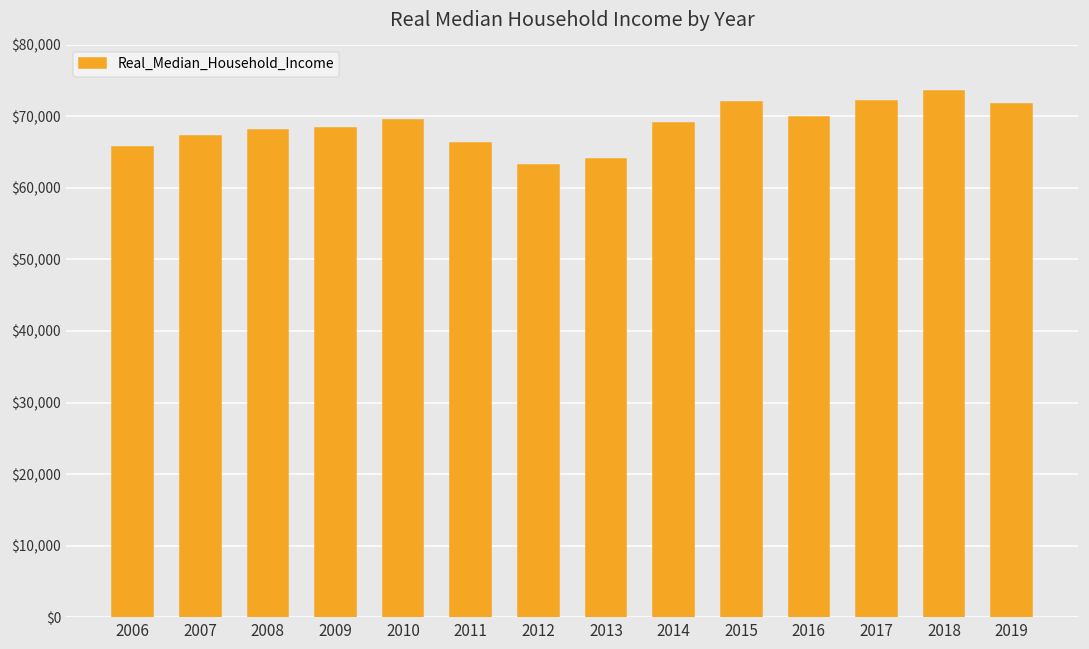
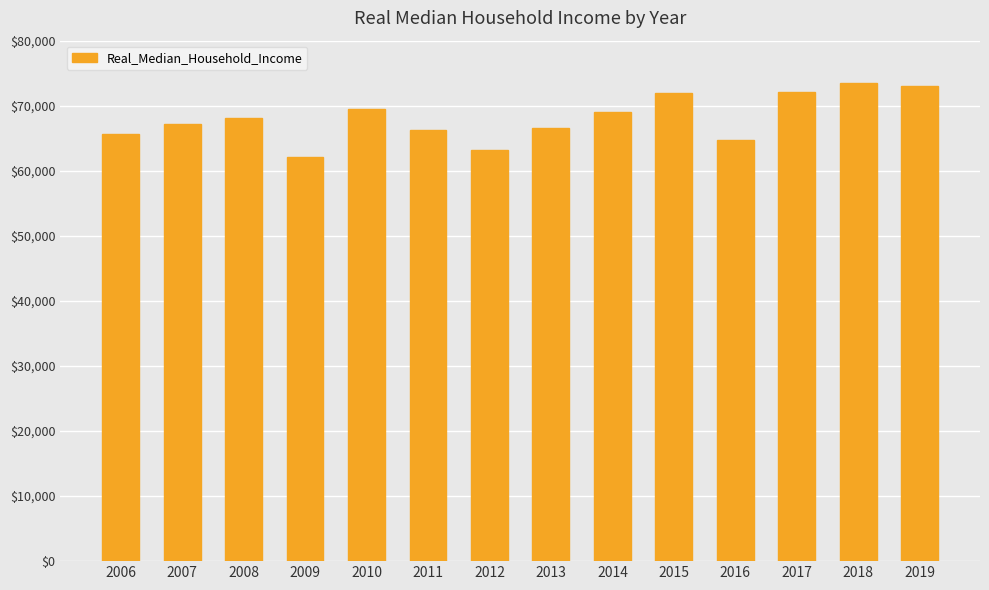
  {
    "2006": "$66,000",
    "2007": "$67,000",
    "2008": "$68,000",
-   "2009": "$68,000",
+   "2009": "$62,000",
    "2010": "$69,000",
    "2011": "$66,000",
    "2012": "$63,000",
-   "2013": "$64,000",
+   "2013": "$67,000",
    "2014": "$69,000",
    "2015": "$72,000",
-   "2016": "$70,000",
+   "2016": "$65,000",
    "2017": "$72,000",
    "2018": "$74,000",
-   "2019": "$72,000"
+   "2019": "$73,000"
  }
